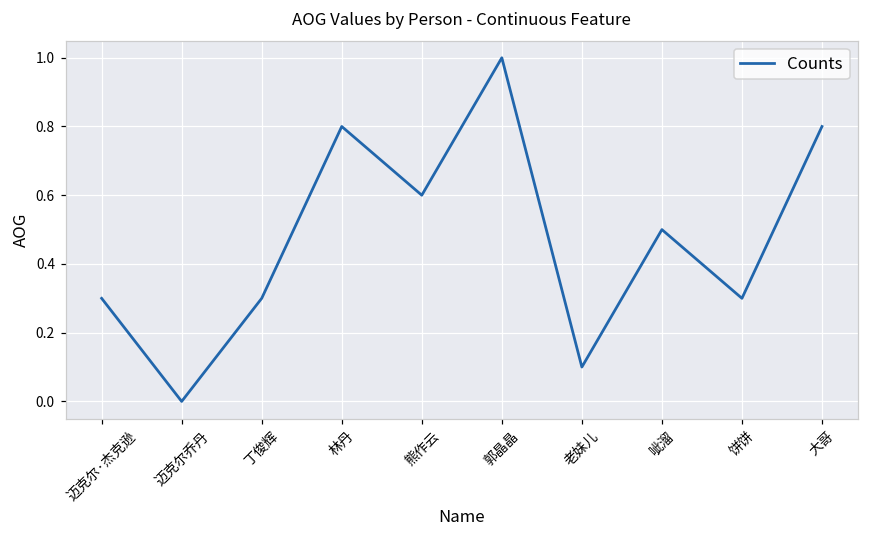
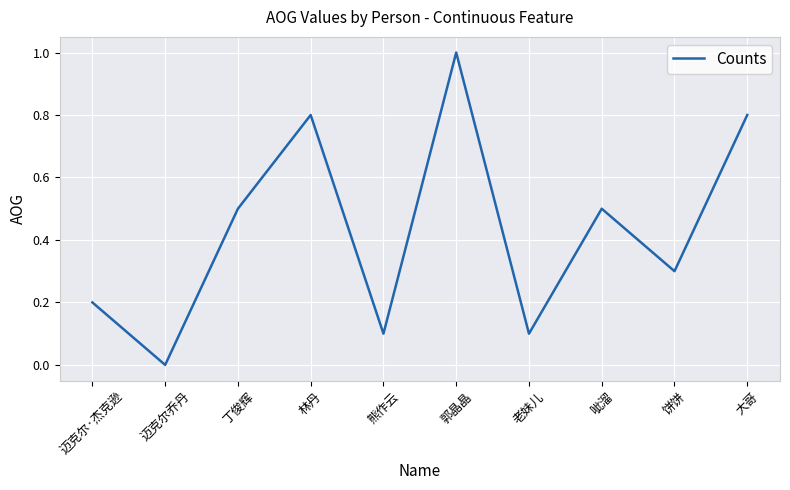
  {
-   "迈克尔·杰克逊": 0.3,
+   "迈克尔·杰克逊": 0.2,
    "迈克尔乔丹": 0.0,
-   "丁俊辉": 0.3,
+   "丁俊辉": 0.5,
    "林丹": 0.8,
-   "熊作云": 0.6,
+   "熊作云": 0.1,
    "郭晶晶": 1.0,
    "老妹儿": 0.1,
    "呲溜": 0.5,
    "饼饼": 0.3,
    "大哥": 0.8
  }
